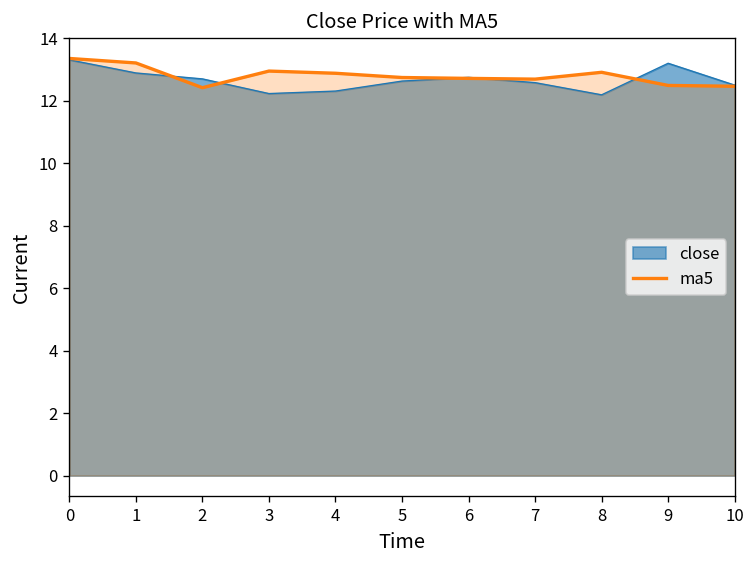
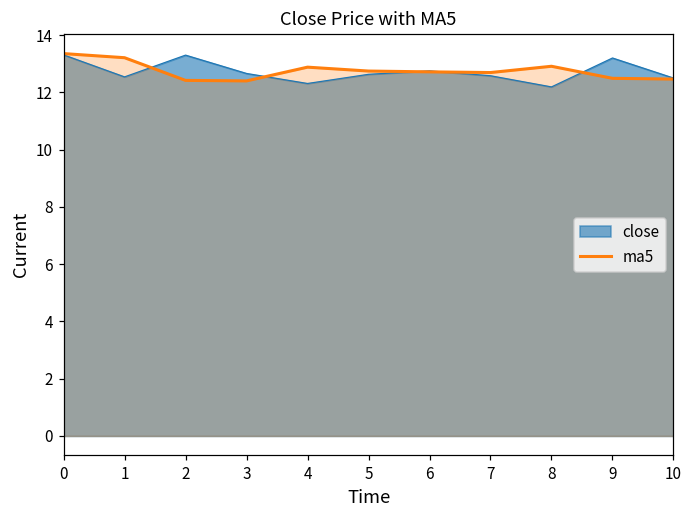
  {
    "close": {
-     "1": 12.9,
-     "2": 12.7,
-     "3": 12.2,
+     "1": 12.5,
+     "2": 13.3,
+     "3": 12.7,
      "4": 12.3,
      "5": 12.6,
      "7": 12.6,
      "8": 12.2,
      "9": 13.2
    },
    "ma5": {
      "1": 13.2,
      "2": 12.4,
-     "3": 13.0,
+     "3": 12.4,
      "4": 12.9,
      "5": 12.7,
      "7": 12.7,
      "8": 12.9,
      "9": 12.5
    }
  }
